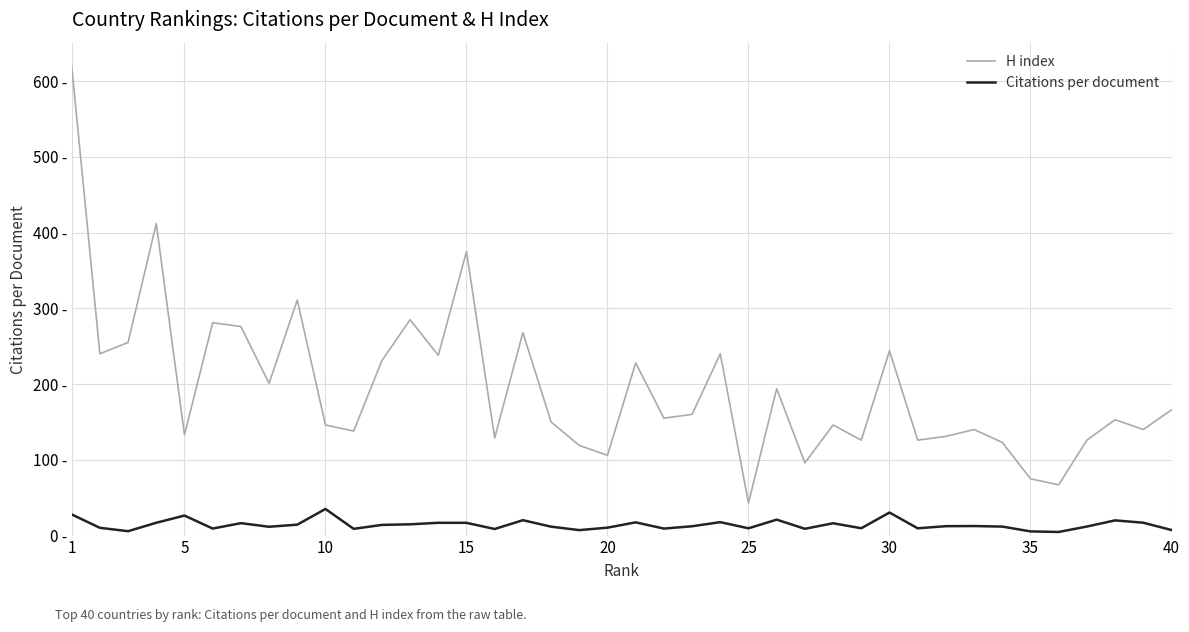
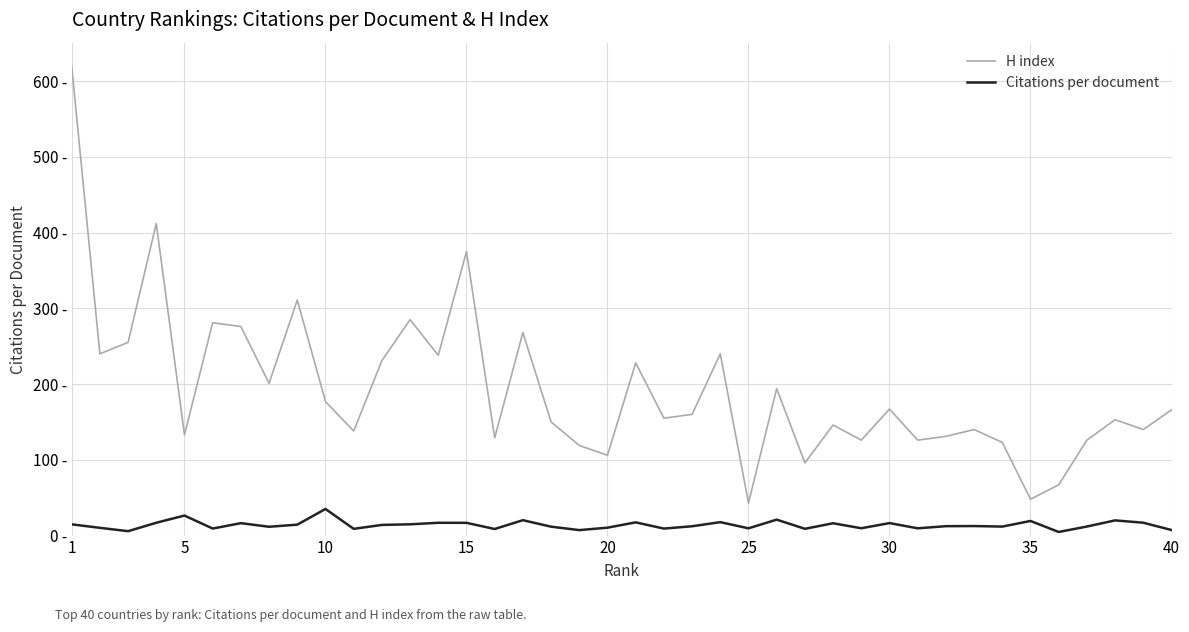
  {
    "H index": {
      "1": "620 -",
      "5": "130 -",
-     "10": "150 -",
+     "10": "180 -",
      "15": "380 -",
      "20": "110 -",
      "25": "40 -",
-     "30": "240 -",
-     "35": "80 -",
+     "30": "170 -",
+     "35": "50 -",
      "40": "170 -"
    },
    "Citations per document": {
-     "1": "30 -",
+     "1": "10 -",
      "5": "30 -",
      "10": "40 -",
      "15": "20 -",
      "20": "10 -",
      "25": "10 -",
-     "30": "30 -",
-     "35": "10 -",
+     "30": "20 -",
+     "35": "20 -",
      "40": "10 -"
    }
  }
